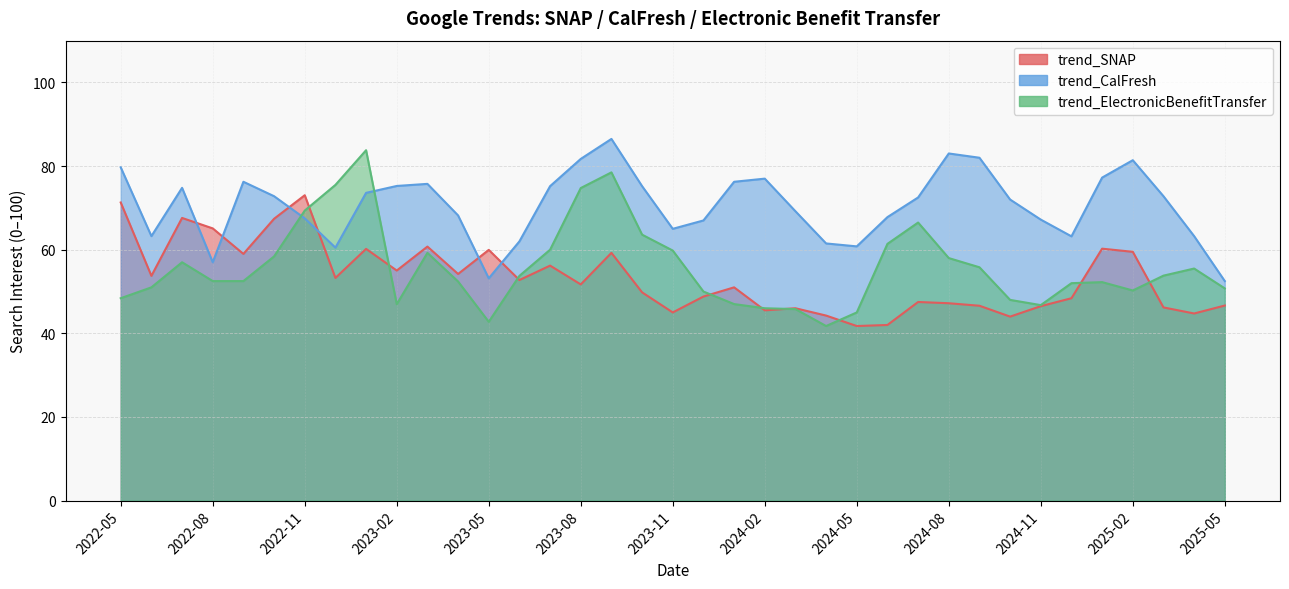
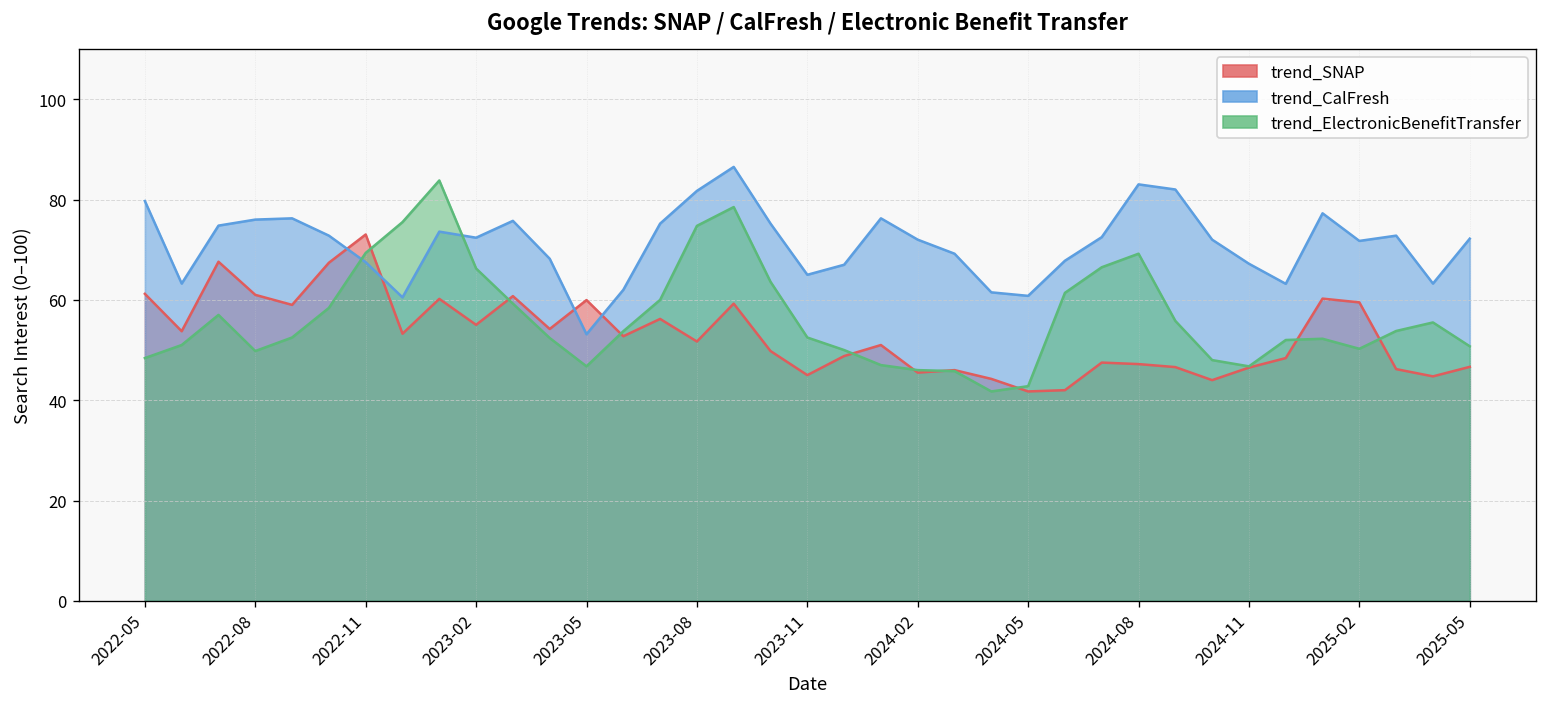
  {
    "trend_SNAP": {
-     "2022-05": 71,
-     "2022-08": 65,
+     "2022-05": 61,
+     "2022-08": 61,
      "2022-11": 73,
      "2023-02": 55,
      "2023-05": 60,
      "2023-08": 52,
      "2023-11": 45,
      "2024-05": 42,
      "2024-08": 47,
      "2025-02": 60,
      "2025-05": 47
    },
    "trend_CalFresh": {
      "2022-05": 80,
-     "2022-08": 57,
+     "2022-08": 76,
      "2022-11": 68,
-     "2023-02": 75,
+     "2023-02": 72,
      "2023-05": 53,
      "2023-08": 82,
      "2023-11": 65,
-     "2024-02": 77,
+     "2024-02": 72,
      "2024-05": 61,
      "2024-08": 83,
      "2024-11": 67,
-     "2025-02": 81,
-     "2025-05": 53
+     "2025-02": 72,
+     "2025-05": 72
    },
    "trend_ElectronicBenefitTransfer": {
      "2022-05": 48,
-     "2022-08": 53,
+     "2022-08": 50,
      "2022-11": 69,
-     "2023-02": 47,
-     "2023-05": 43,
+     "2023-02": 66,
+     "2023-05": 47,
      "2023-08": 75,
-     "2023-11": 60,
-     "2024-05": 45,
-     "2024-08": 58,
+     "2023-11": 53,
+     "2024-05": 43,
+     "2024-08": 69,
      "2025-02": 50,
      "2025-05": 51
    }
  }
